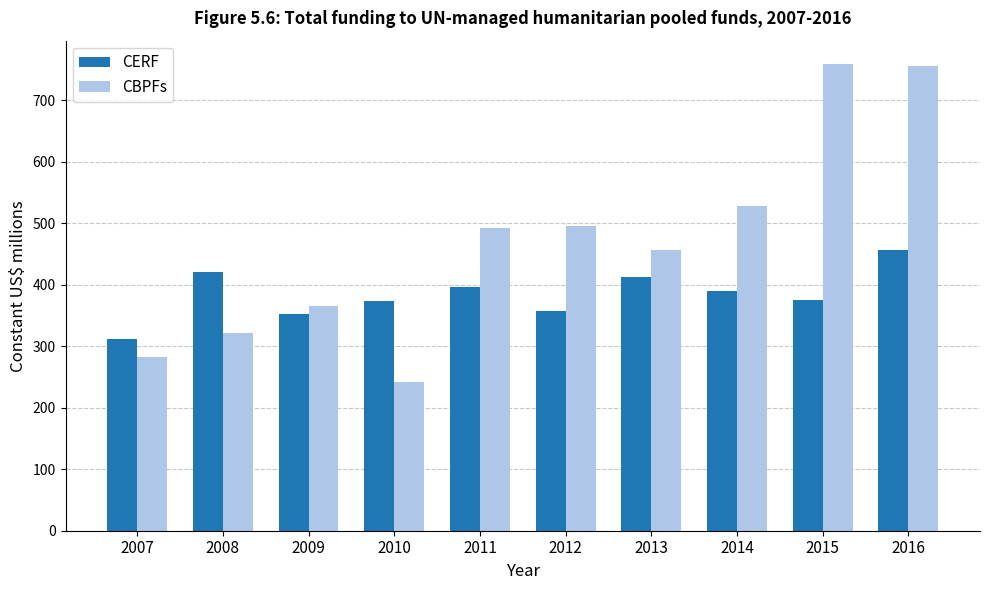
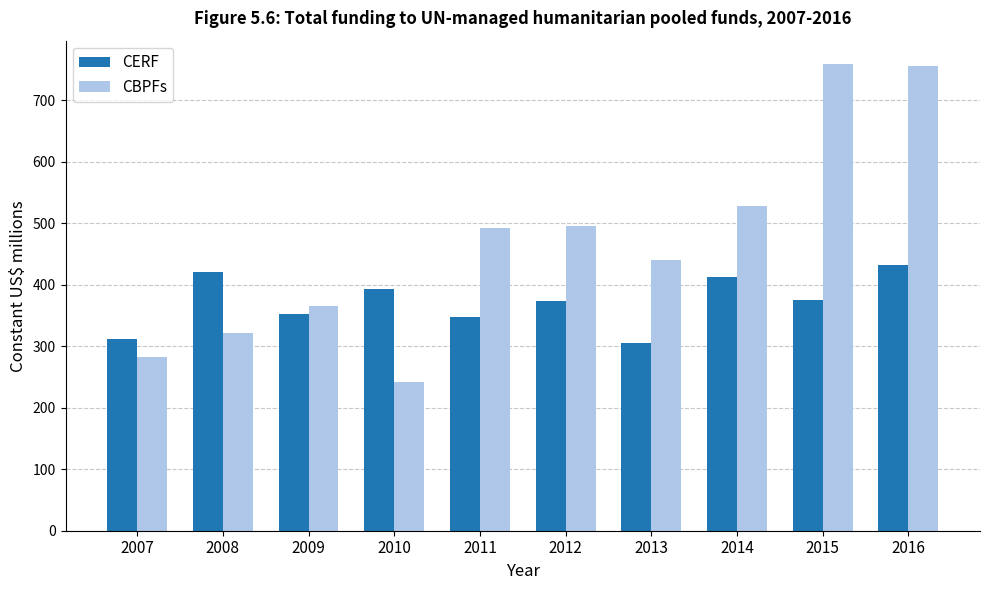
  {
    "CERF": {
      "2007": 310,
      "2008": 420,
      "2009": 350,
-     "2010": 370,
-     "2011": 400,
-     "2012": 360,
-     "2013": 410,
-     "2014": 390,
+     "2010": 390,
+     "2011": 350,
+     "2012": 370,
+     "2013": 300,
+     "2014": 410,
      "2015": 370,
-     "2016": 460
+     "2016": 430
    },
    "CBPFs": {
      "2007": 280,
      "2008": 320,
      "2009": 370,
      "2010": 240,
      "2011": 490,
      "2012": 500,
-     "2013": 460,
+     "2013": 440,
      "2014": 530,
      "2015": 760,
      "2016": 750
    }
  }
